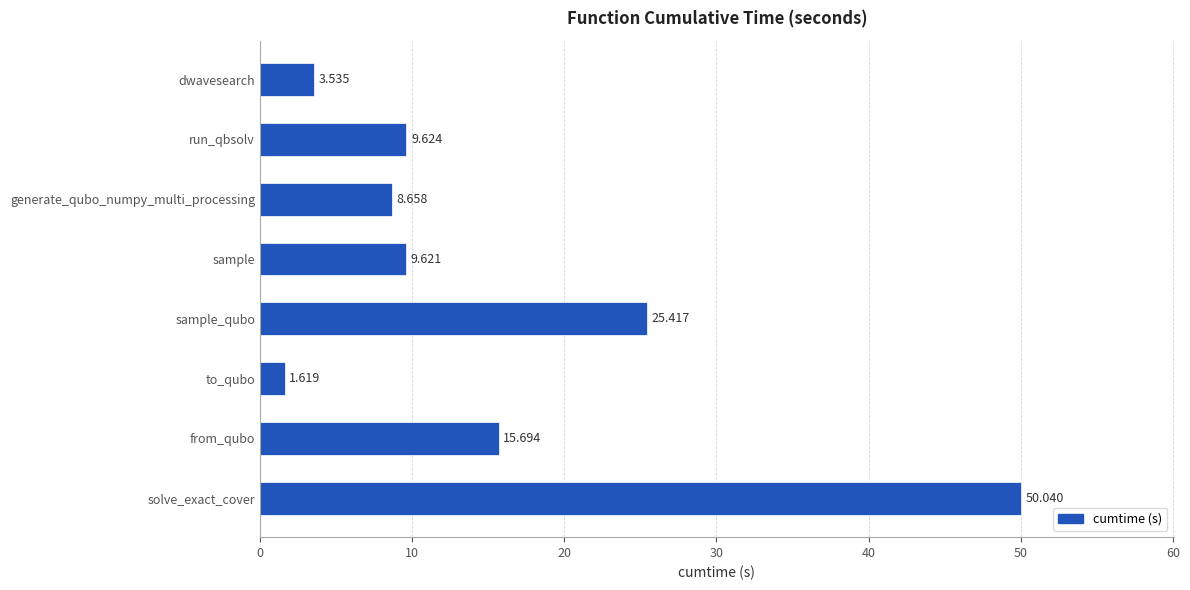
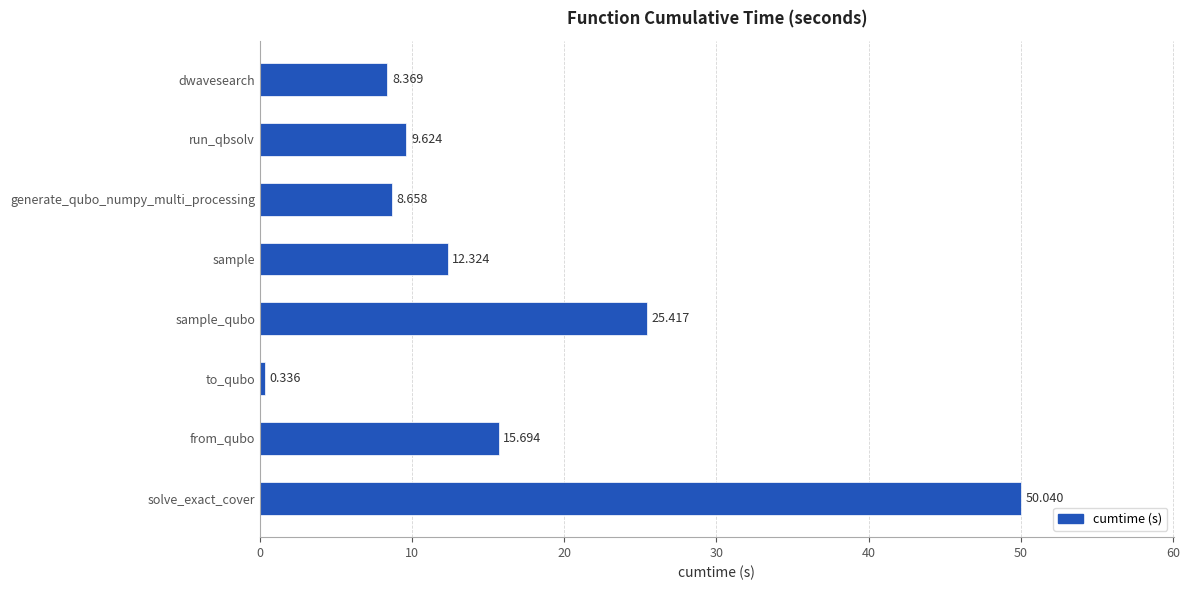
  {
-   "dwavesearch": 3.535,
+   "dwavesearch": 8.369,
    "run_qbsolv": 9.624,
    "generate_qubo_numpy_multi_processing": 8.658,
-   "sample": 9.621,
+   "sample": 12.324,
    "sample_qubo": 25.417,
-   "to_qubo": 1.619,
+   "to_qubo": 0.336,
    "from_qubo": 15.694,
    "solve_exact_cover": 50.040
  }
